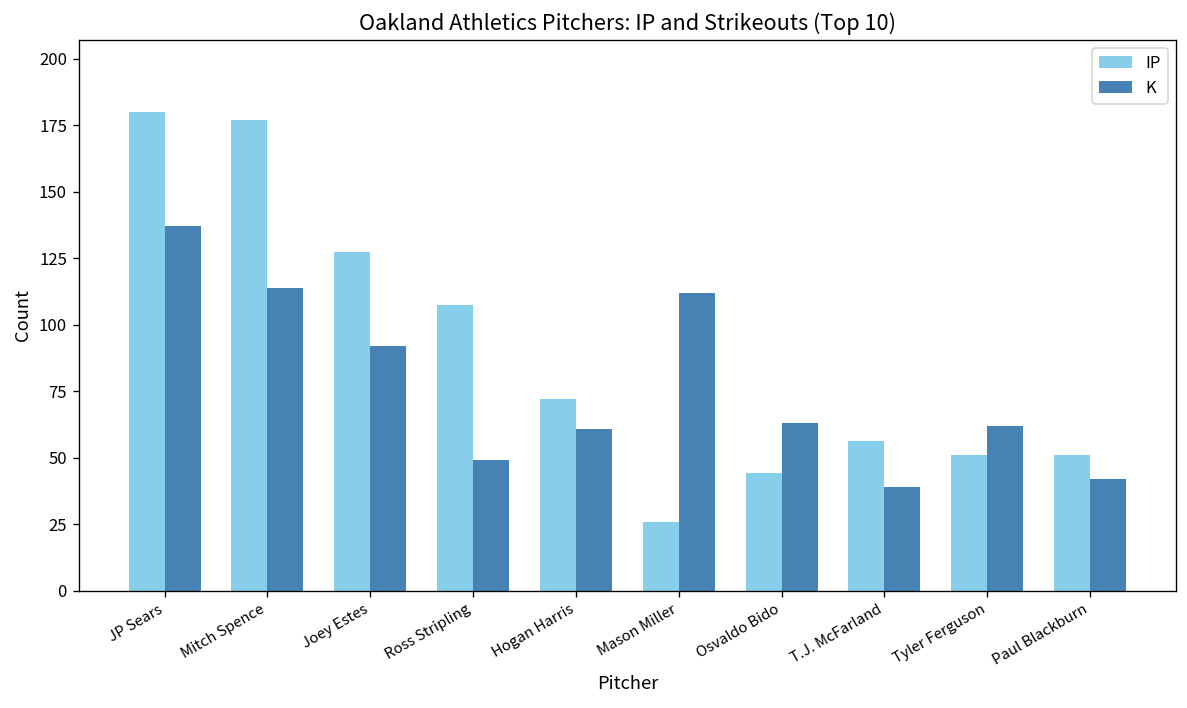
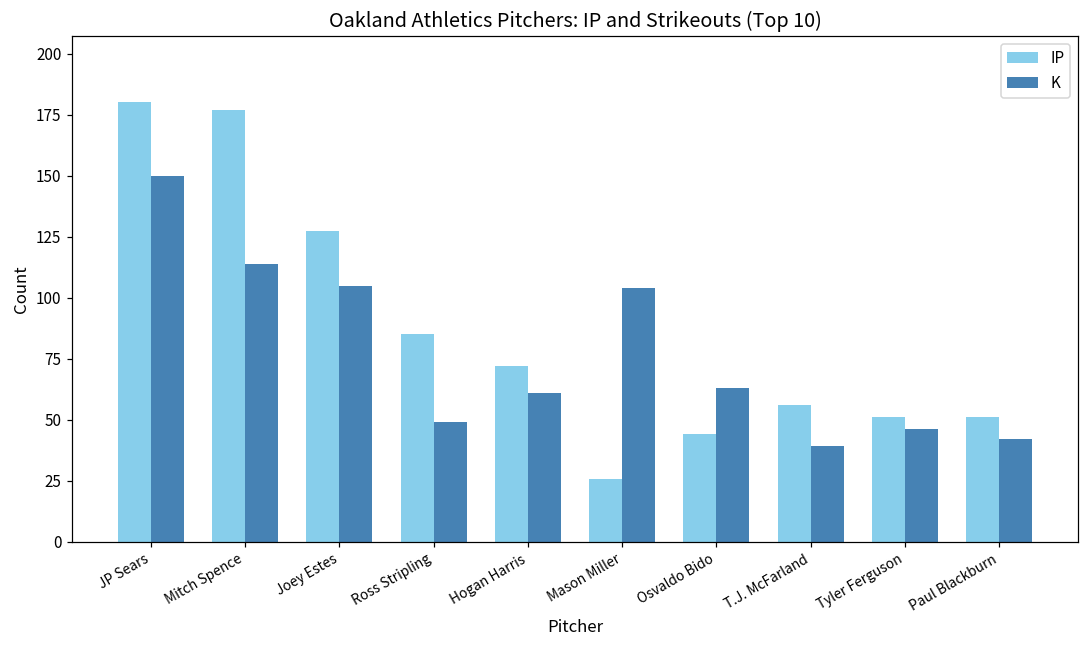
  {
    "IP": {
      "JP Sears": 180,
      "Mitch Spence": 177,
      "Joey Estes": 127,
-     "Ross Stripling": 108,
+     "Ross Stripling": 85,
      "Hogan Harris": 72,
      "Mason Miller": 26,
      "Osvaldo Bido": 44,
      "T.J. McFarland": 56,
      "Tyler Ferguson": 51,
      "Paul Blackburn": 51
    },
    "K": {
-     "JP Sears": 137,
+     "JP Sears": 150,
      "Mitch Spence": 114,
-     "Joey Estes": 92,
+     "Joey Estes": 105,
      "Ross Stripling": 49,
      "Hogan Harris": 61,
-     "Mason Miller": 112,
+     "Mason Miller": 104,
      "Osvaldo Bido": 63,
      "T.J. McFarland": 39,
-     "Tyler Ferguson": 62,
+     "Tyler Ferguson": 46,
      "Paul Blackburn": 42
    }
  }
